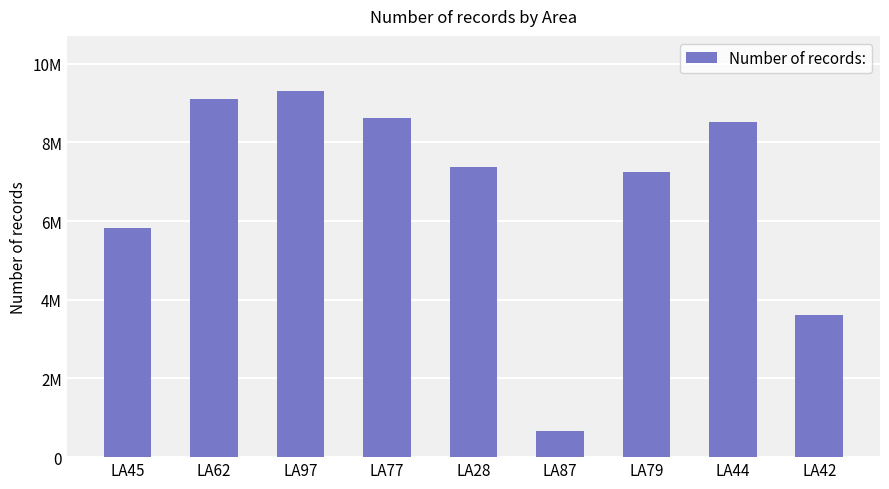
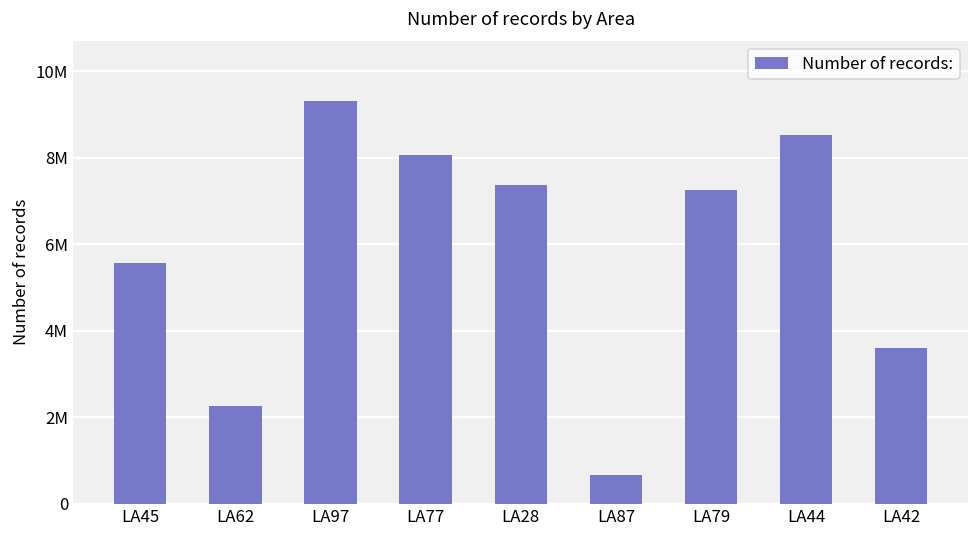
  {
-   "LA45": 5800000,
-   "LA62": 9100000,
+   "LA45": 5600000,
+   "LA62": 2300000,
    "LA97": 9300000,
-   "LA77": 8600000,
+   "LA77": 8100000,
    "LA28": 7400000,
    "LA87": 700000,
    "LA79": 7300000,
    "LA44": 8500000,
    "LA42": 3600000
  }
